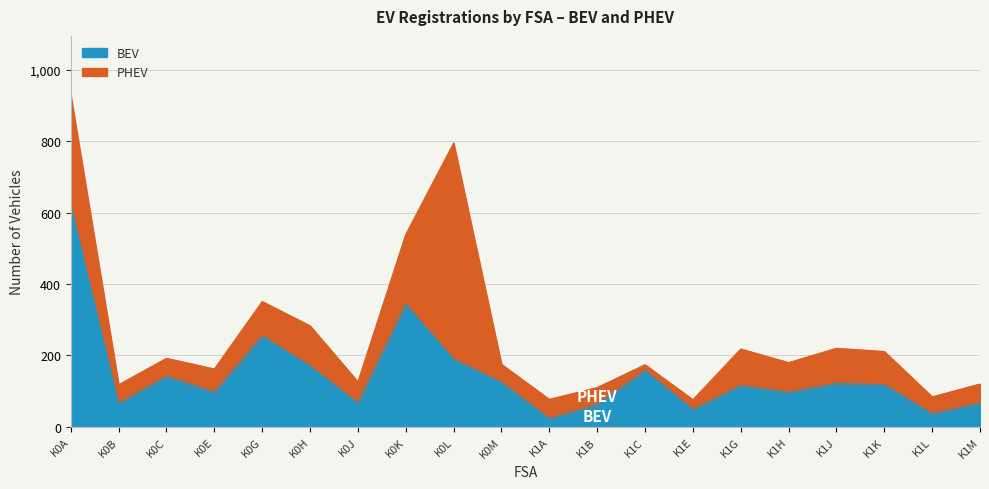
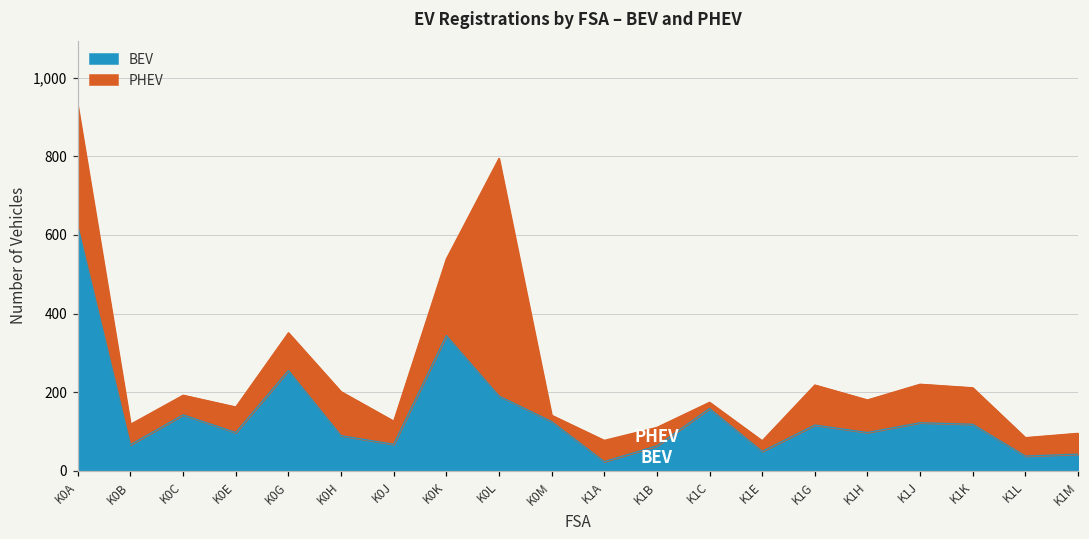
  {
    "BEV": {
      "K0A": 620,
      "K0B": 70,
      "K0C": 140,
      "K0E": 100,
      "K0G": 260,
-     "K0H": 170,
+     "K0H": 90,
      "K0J": 70,
      "K0K": 340,
      "K0L": 190,
      "K0M": 130,
      "K1A": 20,
      "K1B": 60,
      "K1C": 160,
      "K1E": 50,
      "K1G": 120,
      "K1H": 100,
      "K1J": 120,
      "K1K": 120,
      "K1L": 40,
-     "K1M": 70
+     "K1M": 40
    },
    "PHEV": {
      "K0A": 310,
      "K0B": 50,
      "K0C": 50,
      "K0E": 70,
      "K0G": 100,
      "K0H": 110,
      "K0J": 60,
      "K0K": 200,
      "K0L": 610,
-     "K0M": 50,
+     "K0M": 20,
      "K1A": 50,
      "K1B": 50,
      "K1C": 20,
      "K1E": 30,
      "K1G": 100,
      "K1H": 80,
      "K1J": 100,
      "K1K": 90,
      "K1L": 50,
      "K1M": 50
    }
  }
